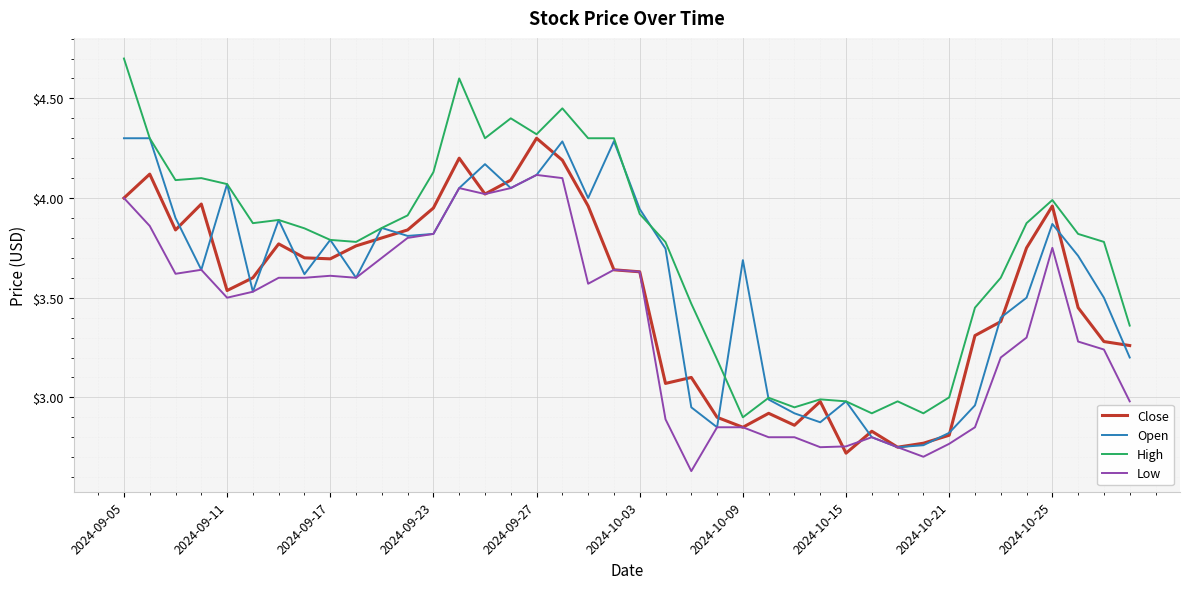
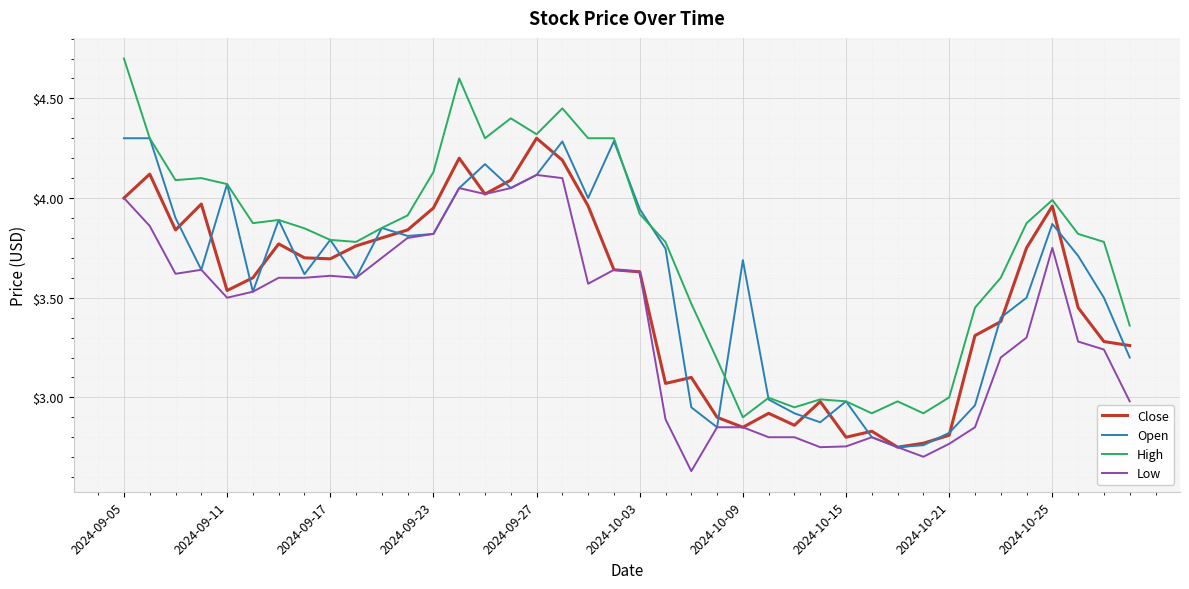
  {
    "Close": {
      "2024-09-11": "$3.54",
      "2024-09-17": "$3.69",
      "2024-09-23": "$3.95",
      "2024-09-27": "$4.30",
-     "2024-10-15": "$2.72",
+     "2024-10-15": "$2.80",
      "2024-10-25": "$3.96"
    },
    "Open": {
      "2024-09-05": "$4.30",
      "2024-10-03": "$3.94",
      "2024-10-09": "$3.69",
      "2024-10-25": "$3.87"
    },
    "High": {
      "2024-09-05": "$4.70",
      "2024-09-23": "$4.13",
      "2024-09-27": "$4.32",
      "2024-10-03": "$3.92",
      "2024-10-09": "$2.90",
      "2024-10-21": "$3.00",
      "2024-10-25": "$3.99"
    },
    "Low": {
      "2024-09-11": "$3.50",
      "2024-09-17": "$3.61",
      "2024-10-15": "$2.75",
      "2024-10-21": "$2.77",
      "2024-10-25": "$3.75"
    }
  }
